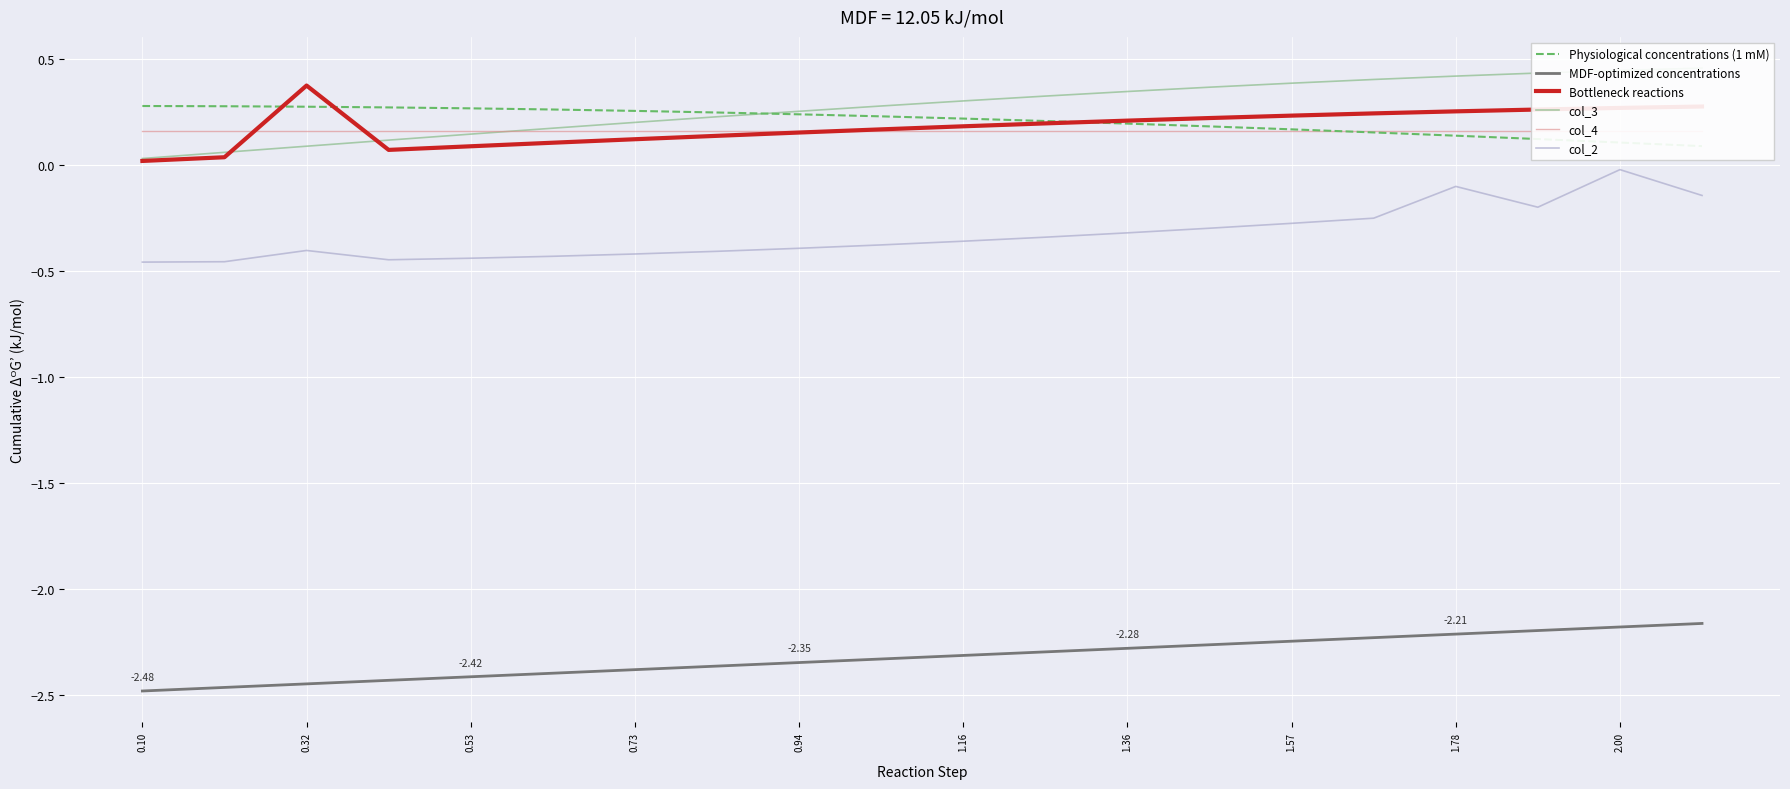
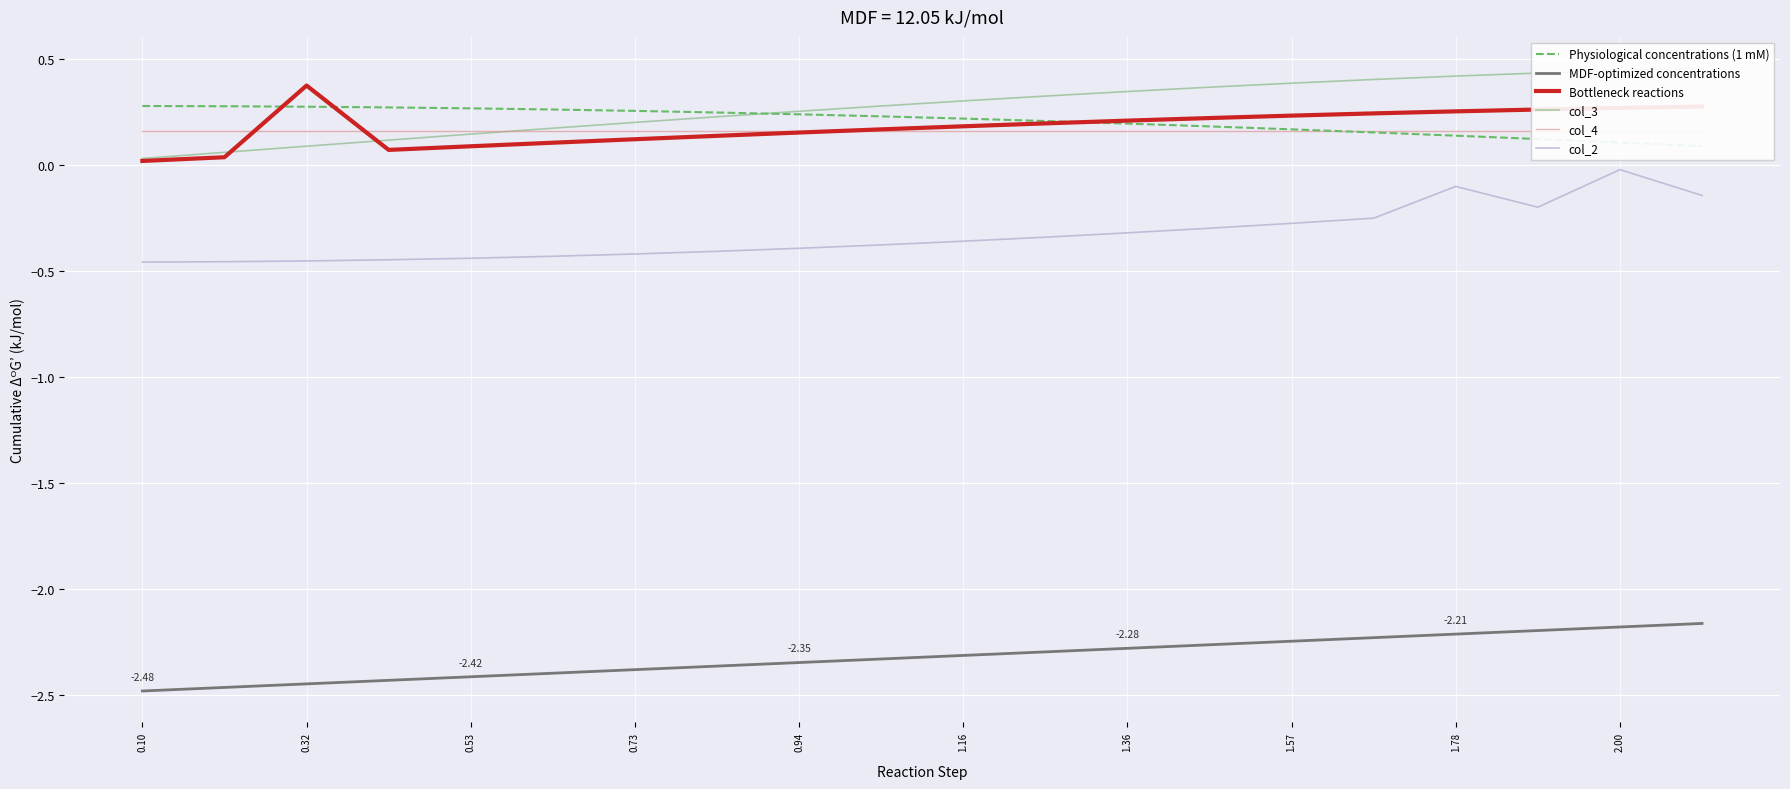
  {
    "MDF-optimized concentrations": {
      "0.10": -2.48,
      "0.53": -2.42,
      "0.94": -2.35,
      "1.36": -2.28,
      "1.78": -2.21
    },
    "Bottleneck reactions": {
      "0.32": 0.37,
      "0.53": 0.09,
      "0.73": 0.12,
      "1.16": 0.18,
      "1.36": 0.21,
      "1.57": 0.23,
      "1.78": 0.25
    },
    "col_4": {
      "0.10": 0.16,
      "0.32": 0.16,
      "0.53": 0.16,
      "0.73": 0.16,
      "1.16": 0.16,
      "1.36": 0.16,
      "1.78": 0.16
    },
    "col_2": {
      "0.10": -0.46,
-     "0.32": -0.40,
+     "0.32": -0.45,
      "0.53": -0.44,
      "0.73": -0.42,
      "0.94": -0.39,
      "1.16": -0.36,
      "1.36": -0.32,
      "1.57": -0.28,
      "1.78": -0.10,
      "2.00": -0.02
    }
  }
